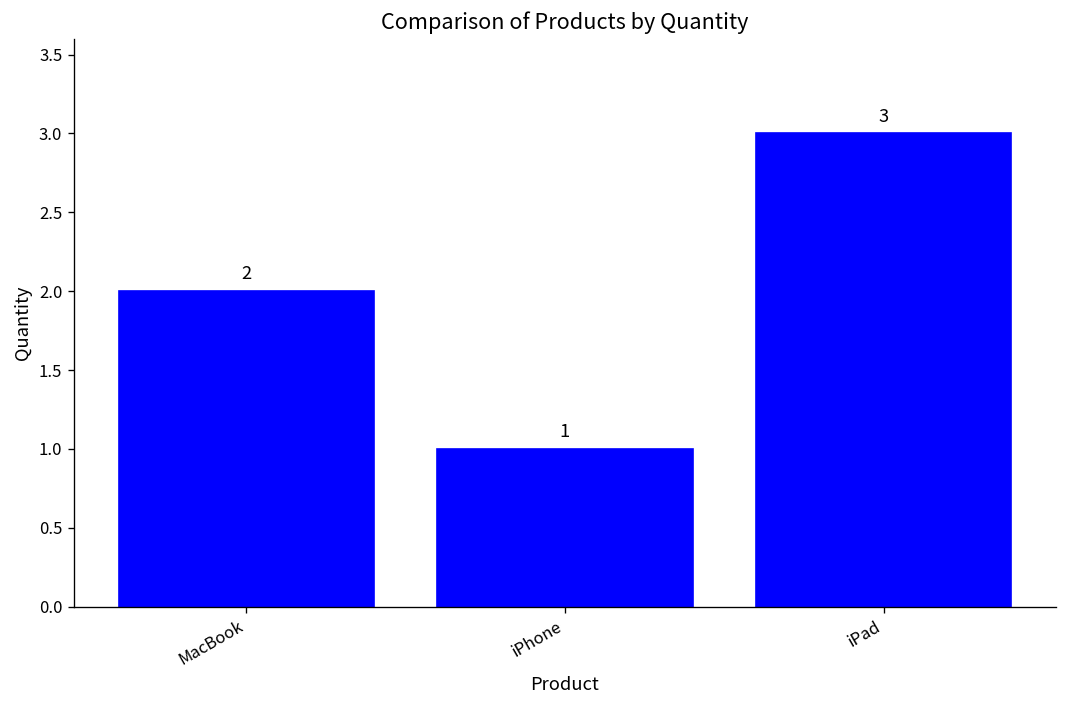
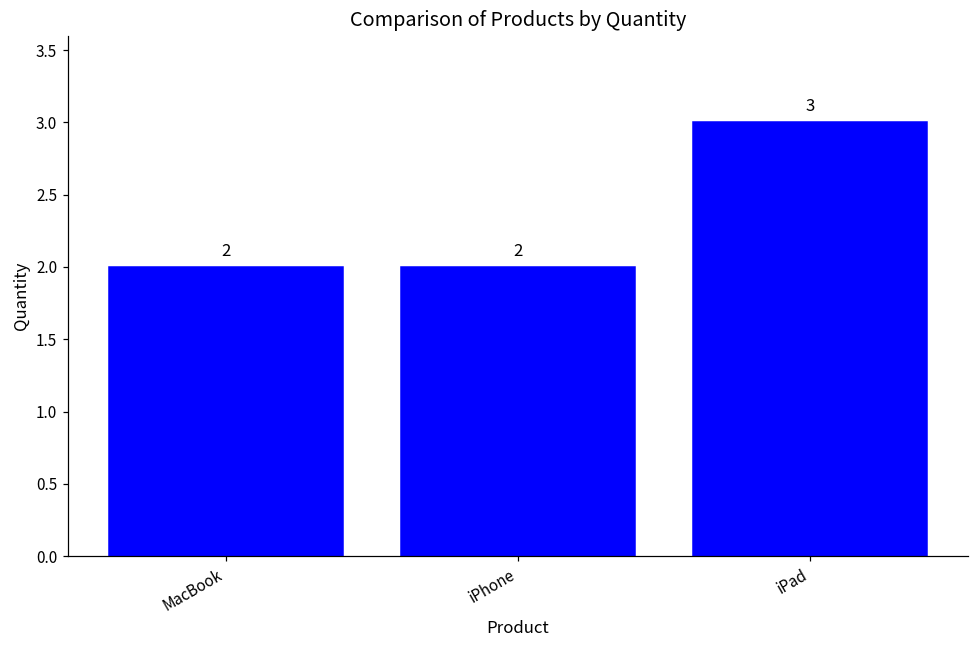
  {
    "MacBook": 2,
-   "iPhone": 1,
+   "iPhone": 2,
    "iPad": 3
  }
